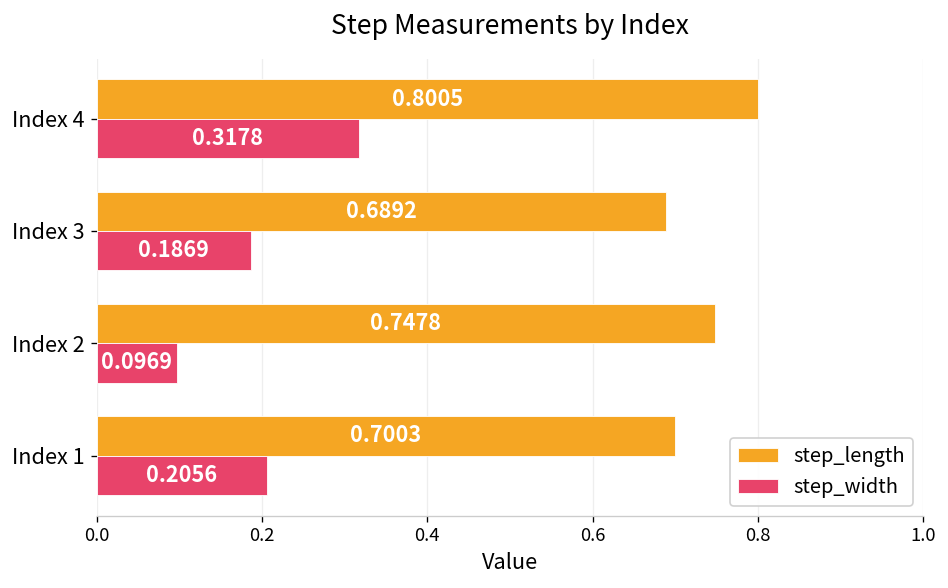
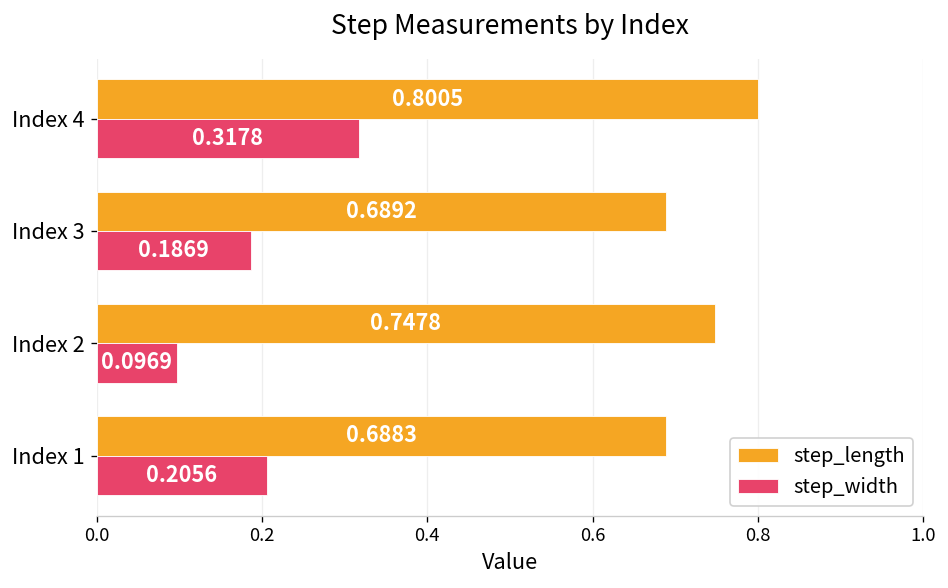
  {
    "step_length": {
      "Index 4": 0.8005,
      "Index 3": 0.6892,
      "Index 2": 0.7478,
-     "Index 1": 0.7003
+     "Index 1": 0.6883
    },
    "step_width": {
      "Index 4": 0.3178,
      "Index 3": 0.1869,
      "Index 2": 0.0969,
      "Index 1": 0.2056
    }
  }
